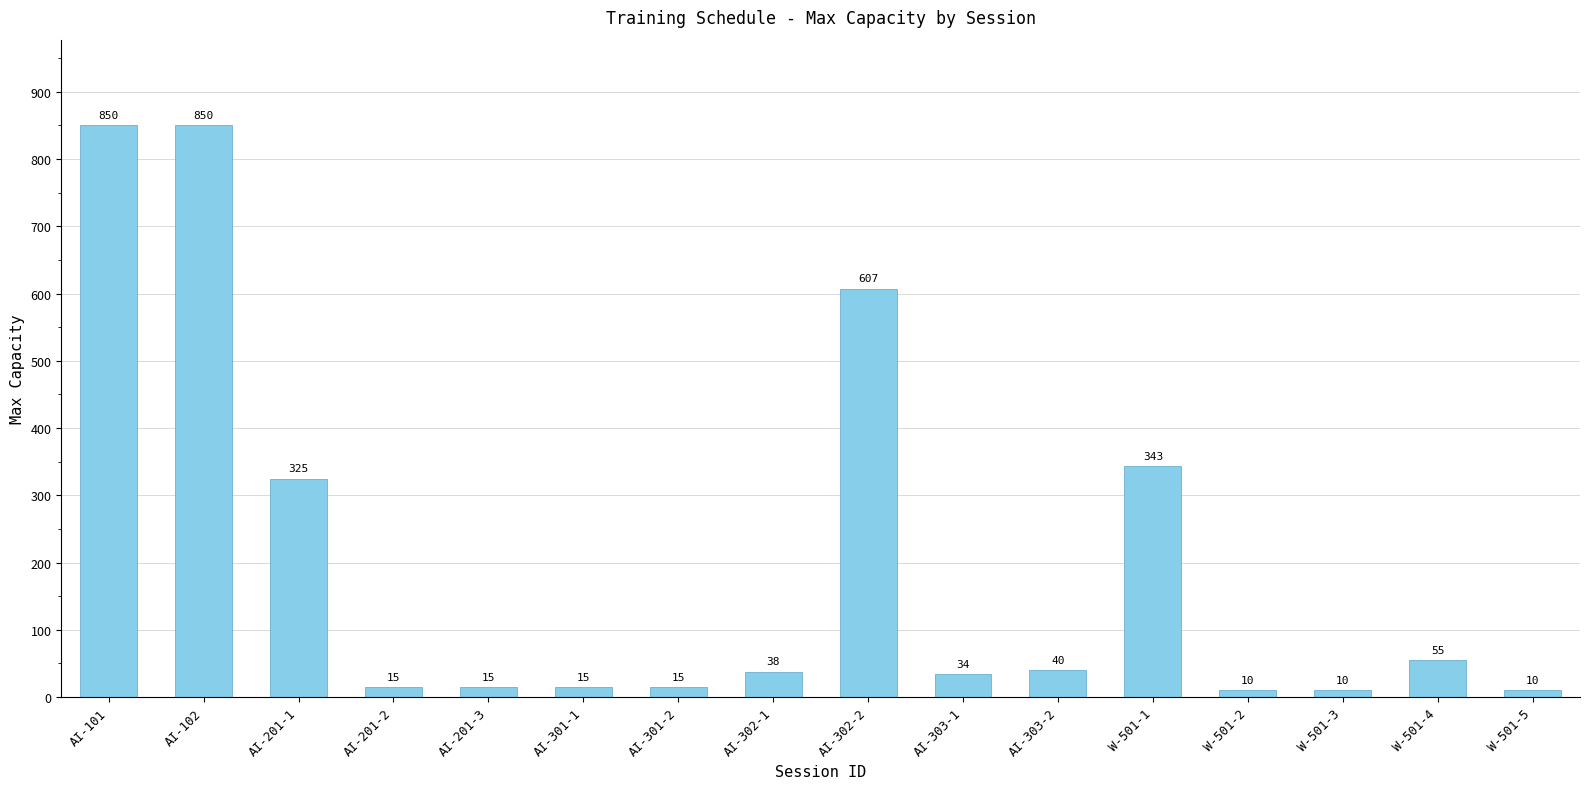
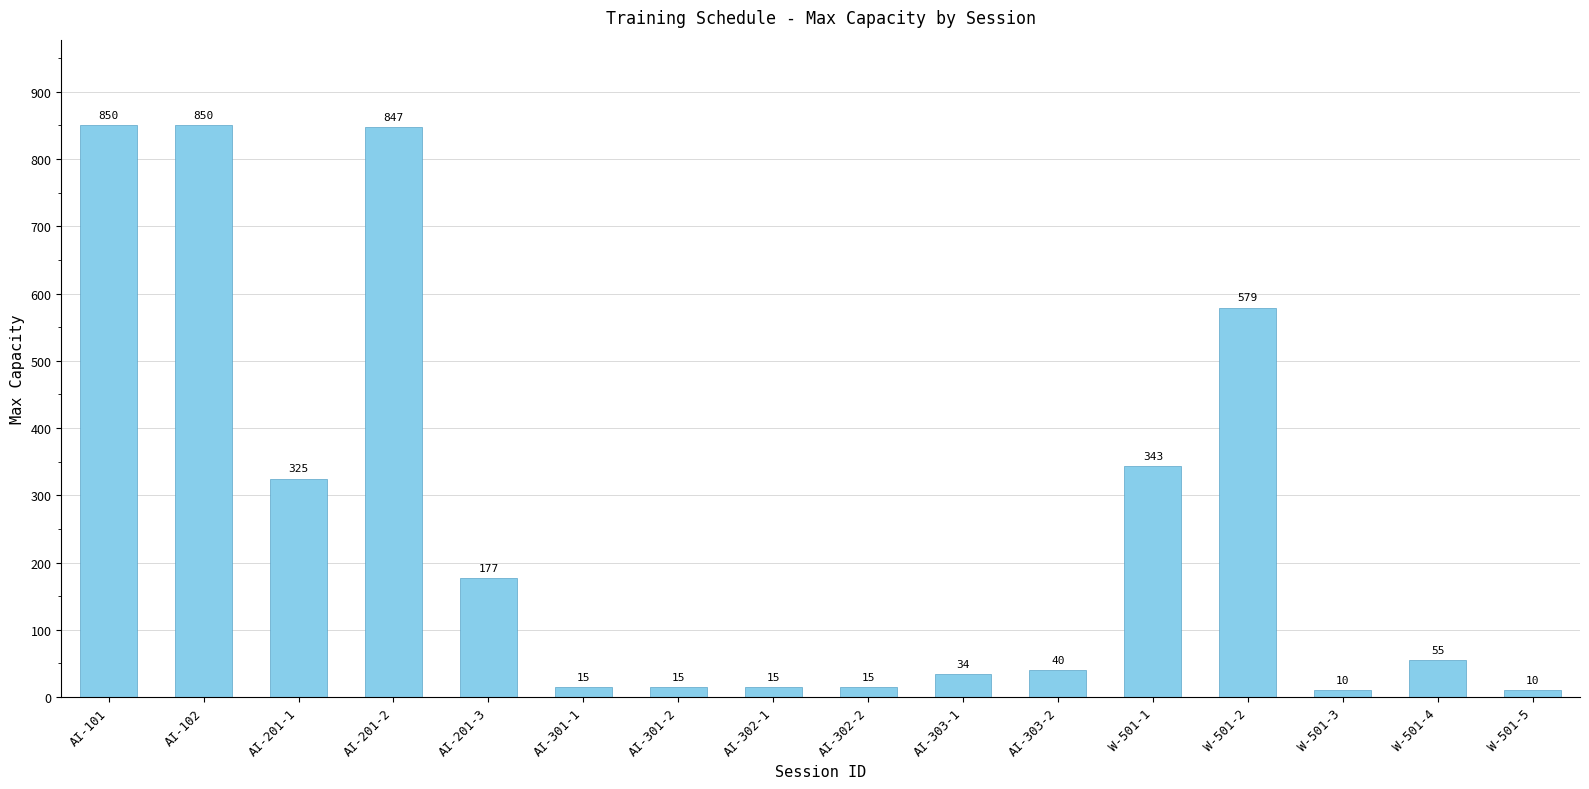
  {
    "AI-101": 850,
    "AI-102": 850,
    "AI-201-1": 325,
-   "AI-201-2": 15,
-   "AI-201-3": 15,
+   "AI-201-2": 847,
+   "AI-201-3": 177,
    "AI-301-1": 15,
    "AI-301-2": 15,
-   "AI-302-1": 38,
-   "AI-302-2": 607,
+   "AI-302-1": 15,
+   "AI-302-2": 15,
    "AI-303-1": 34,
    "AI-303-2": 40,
    "W-501-1": 343,
-   "W-501-2": 10,
+   "W-501-2": 579,
    "W-501-3": 10,
    "W-501-4": 55,
    "W-501-5": 10
  }
